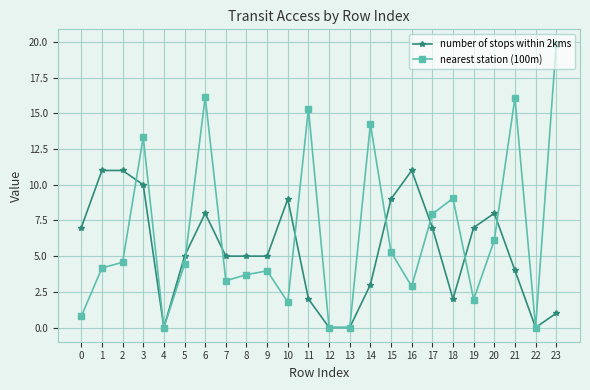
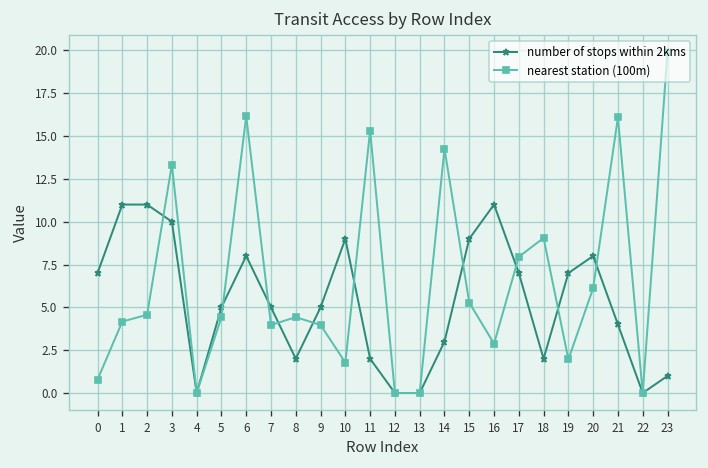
  {
    "number of stops within 2kms": {
      "0": 7,
      "1": 11,
      "2": 11,
      "3": 10,
      "5": 5,
      "6": 8,
      "7": 5,
-     "8": 5,
+     "8": 2,
      "9": 5,
      "10": 9,
      "11": 2,
      "14": 3,
      "15": 9,
      "16": 11,
      "17": 7,
      "18": 2,
      "19": 7,
      "20": 8,
      "21": 4,
      "23": 1
    },
    "nearest station (100m)": {
      "0": 0.8,
      "1": 4.2,
      "2": 4.6,
      "3": 13.3,
      "5": 4.4,
      "6": 16.2,
-     "7": 3.3,
-     "8": 3.7,
+     "7": 4.0,
+     "8": 4.4,
      "9": 4.0,
      "10": 1.8,
      "11": 15.3,
      "14": 14.3,
      "15": 5.3,
      "16": 2.9,
      "17": 8.0,
      "18": 9.1,
      "19": 2.0,
      "20": 6.1,
      "21": 16.1
    }
  }
